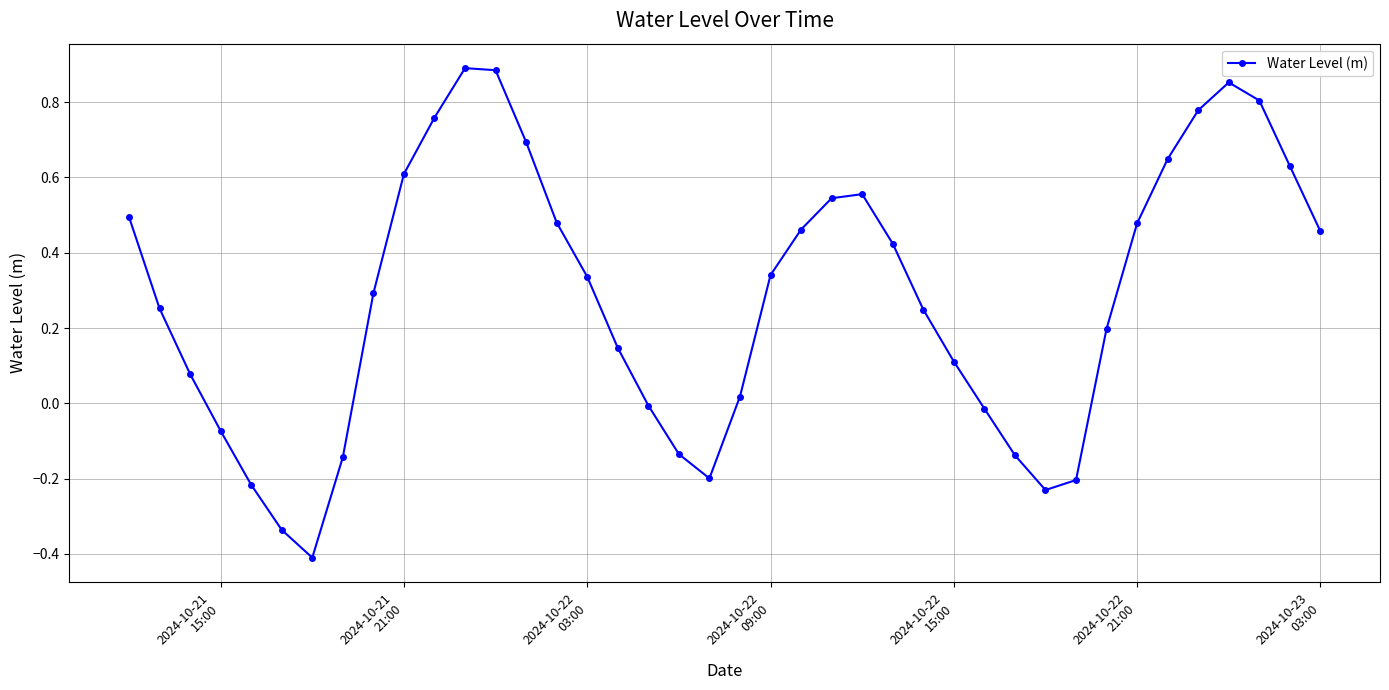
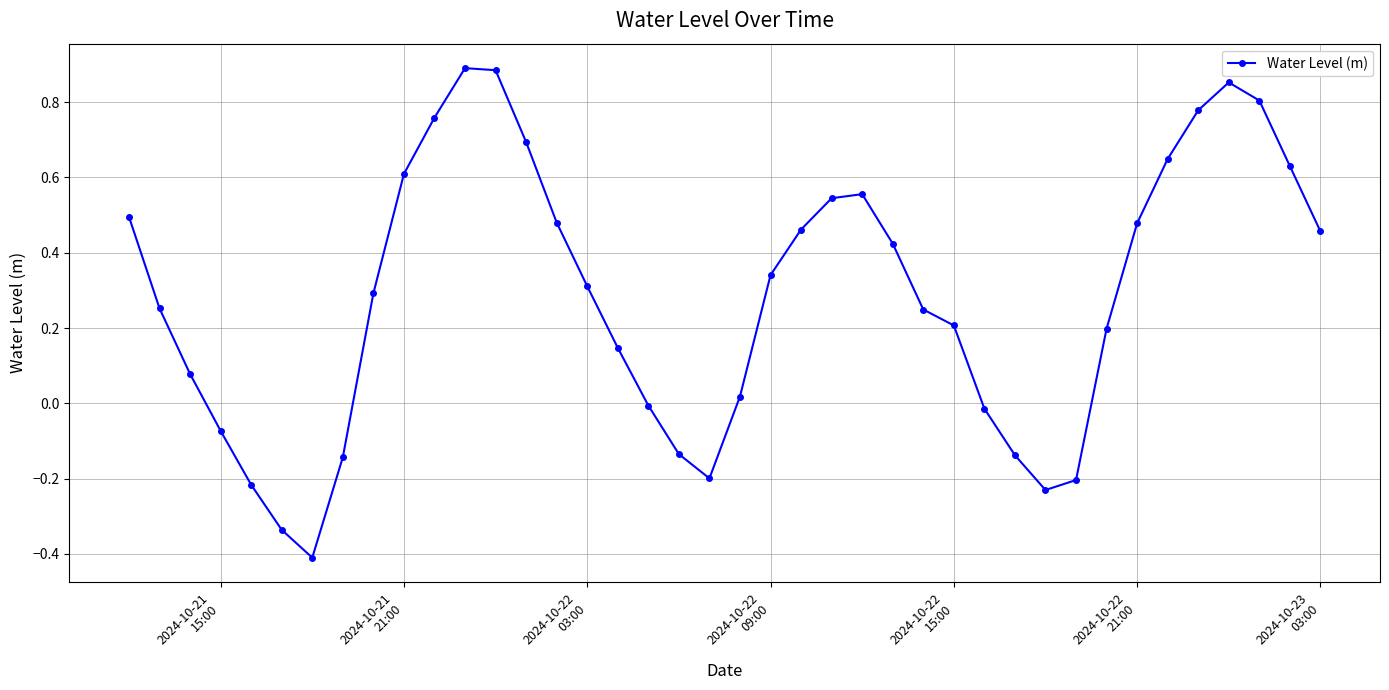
  {
    "2024-10-21 15:00": -0.07,
    "2024-10-21 21:00": 0.61,
-   "2024-10-22 03:00": 0.34,
+   "2024-10-22 03:00": 0.31,
    "2024-10-22 09:00": 0.34,
-   "2024-10-22 15:00": 0.11,
+   "2024-10-22 15:00": 0.21,
    "2024-10-22 21:00": 0.48,
    "2024-10-23 03:00": 0.46
  }
